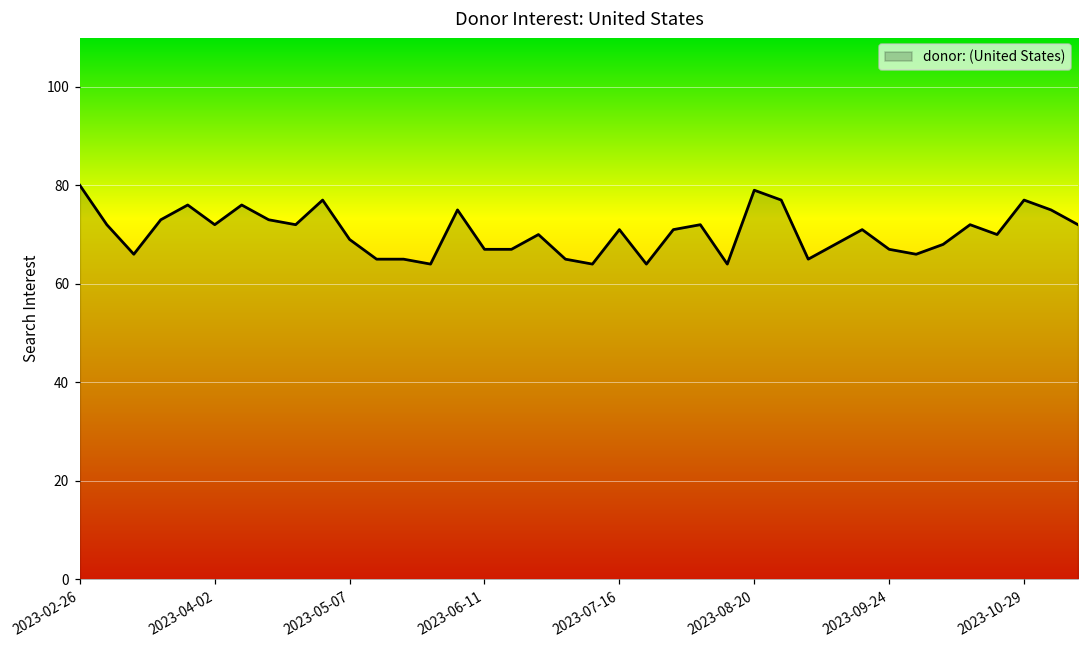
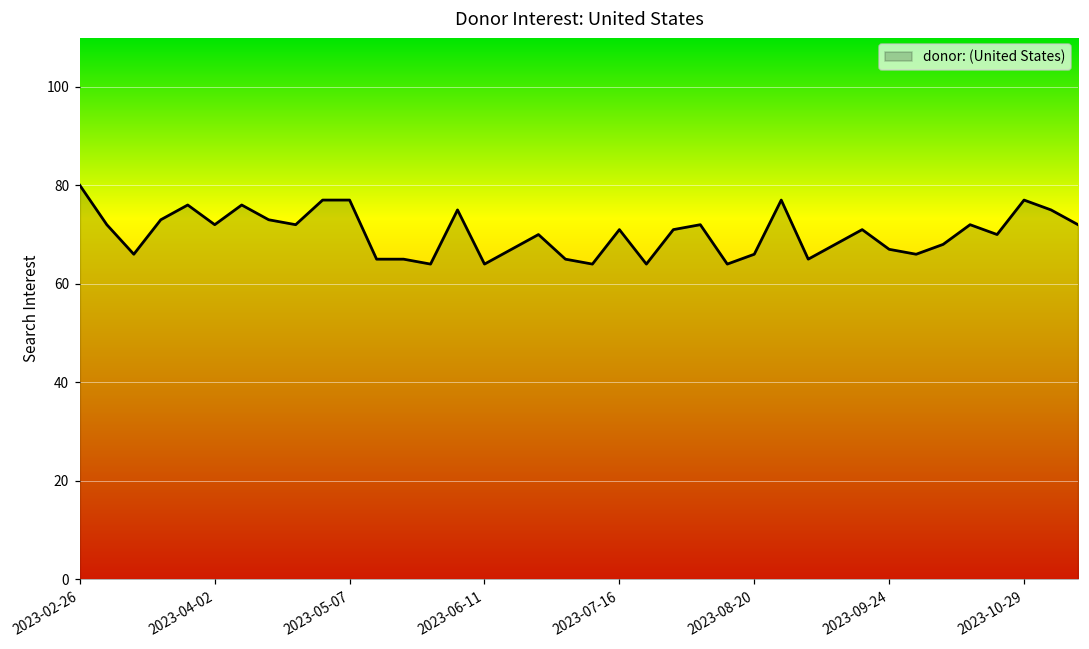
  {
    "2023-02-26": 80,
    "2023-04-02": 72,
-   "2023-05-07": 69,
-   "2023-06-11": 67,
+   "2023-05-07": 77,
+   "2023-06-11": 64,
    "2023-07-16": 71,
-   "2023-08-20": 79,
+   "2023-08-20": 66,
    "2023-09-24": 67,
    "2023-10-29": 77
  }
